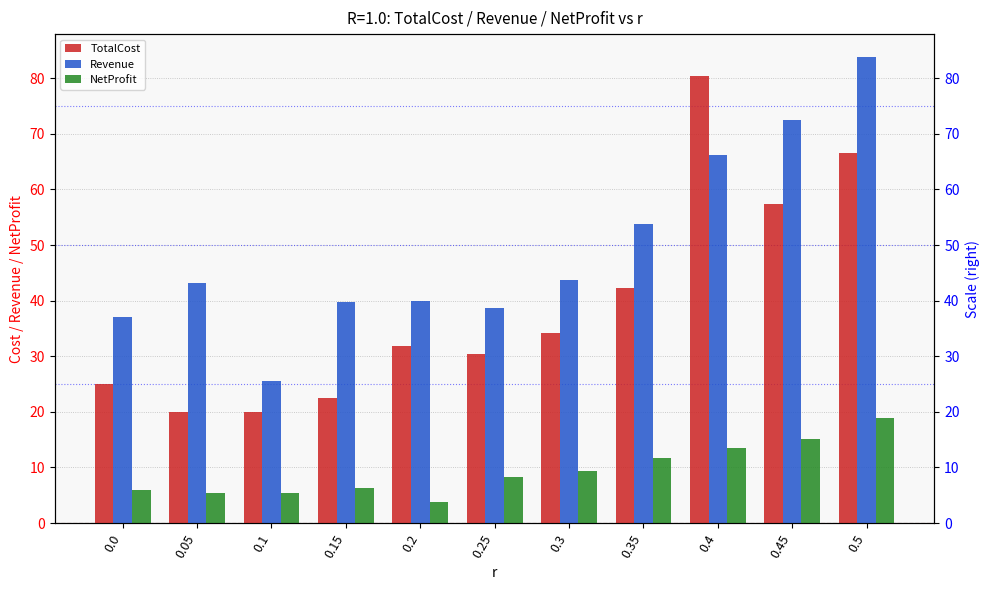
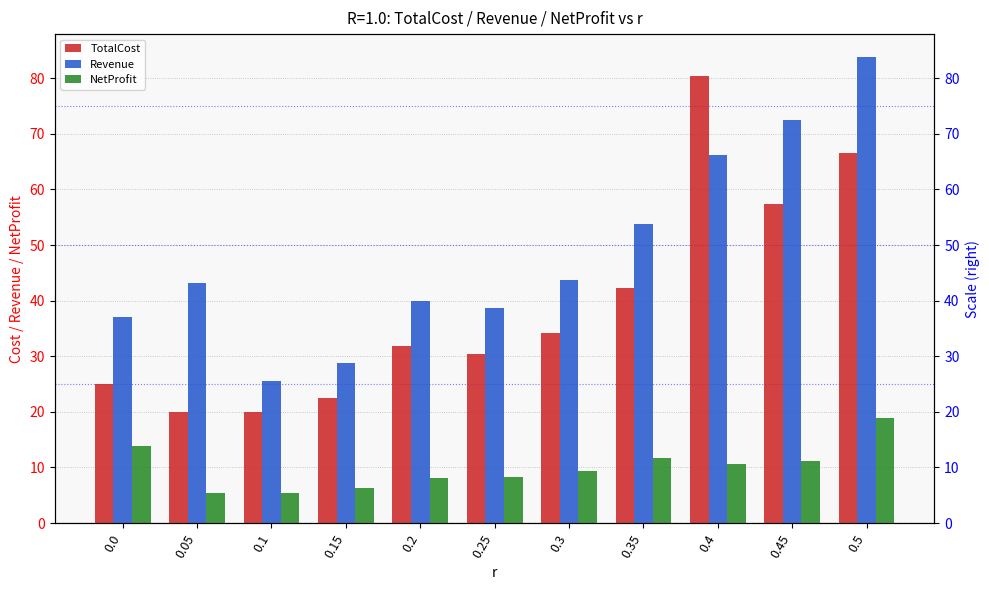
  {
    "TotalCost": {
      "0.0": 25,
      "0.05": 20,
      "0.1": 20,
      "0.15": 23,
      "0.2": 32,
      "0.25": 30,
      "0.3": 34,
      "0.35": 42,
      "0.4": 80,
      "0.45": 57,
      "0.5": 67
    },
    "Revenue": {
      "0.0": 37,
      "0.05": 43,
      "0.1": 26,
-     "0.15": 40,
+     "0.15": 29,
      "0.2": 40,
      "0.25": 39,
      "0.3": 44,
      "0.35": 54,
      "0.4": 66,
      "0.45": 73,
      "0.5": 84
    },
    "NetProfit": {
-     "0.0": 6,
+     "0.0": 14,
      "0.05": 5,
      "0.1": 5,
      "0.15": 6,
-     "0.2": 4,
+     "0.2": 8,
      "0.25": 8,
      "0.3": 9,
      "0.35": 12,
-     "0.4": 14,
-     "0.45": 15,
+     "0.4": 11,
+     "0.45": 11,
      "0.5": 19
    }
  }
